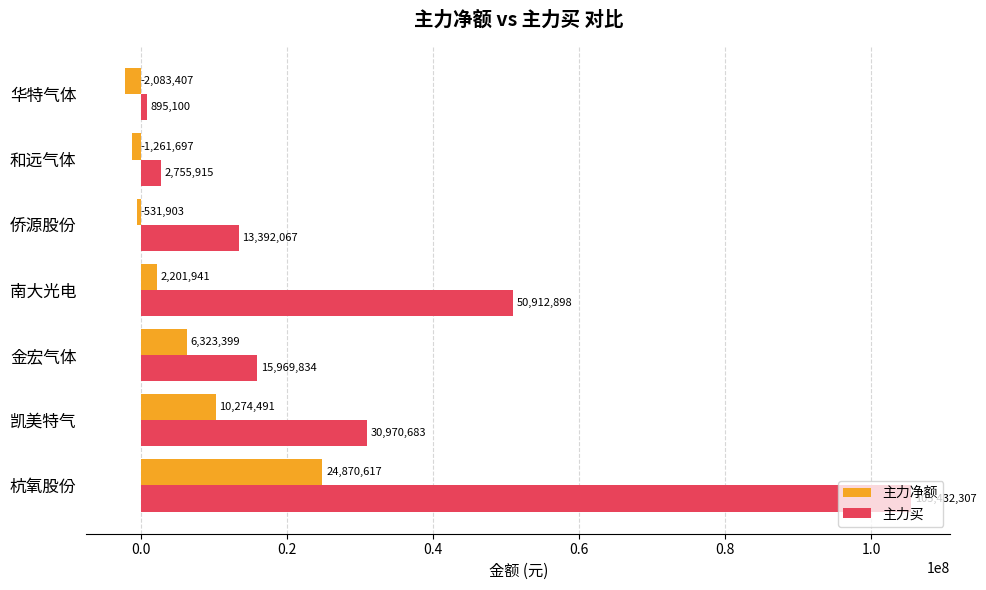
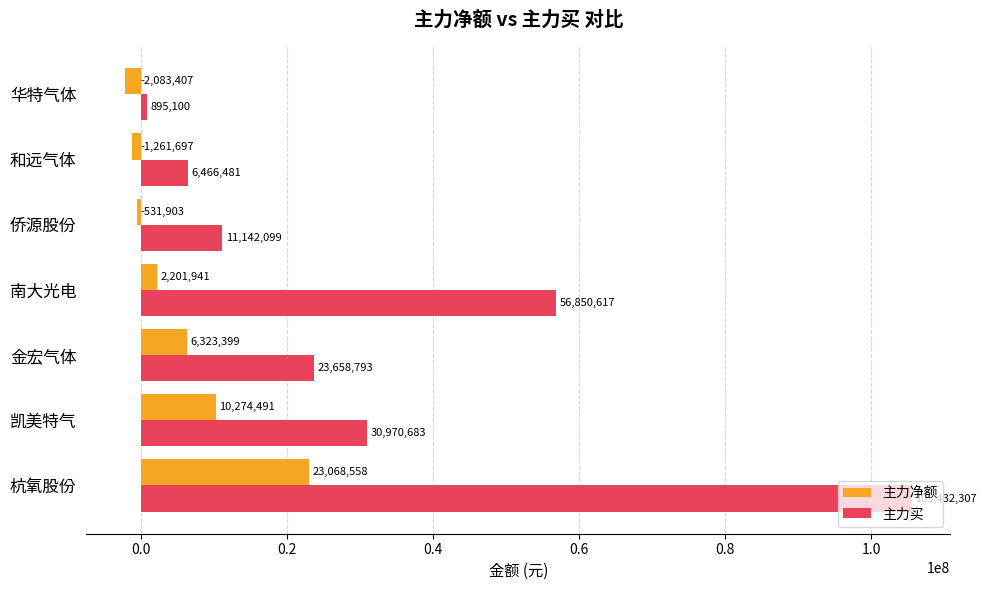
  {
    "主力净额": {
      "华特气体": "-2,083,407",
      "和远气体": "-1,261,697",
      "侨源股份": "-531,903",
      "南大光电": "2,201,941",
      "金宏气体": "6,323,399",
      "凯美特气": "10,274,491",
-     "杭氧股份": "24,870,617"
+     "杭氧股份": "23,068,558"
    },
    "主力买": {
      "华特气体": "895,100",
-     "和远气体": "2,755,915",
-     "侨源股份": "13,392,067",
-     "南大光电": "50,912,898",
-     "金宏气体": "15,969,834",
+     "和远气体": "6,466,481",
+     "侨源股份": "11,142,099",
+     "南大光电": "56,850,617",
+     "金宏气体": "23,658,793",
      "凯美特气": "30,970,683"
    }
  }
